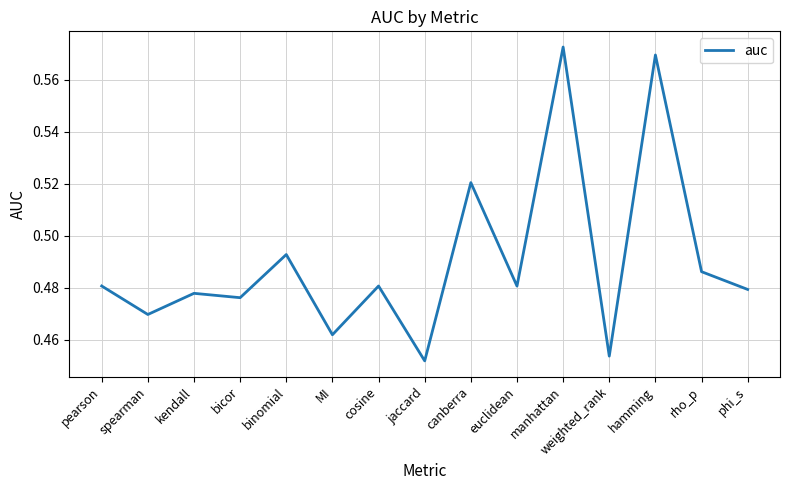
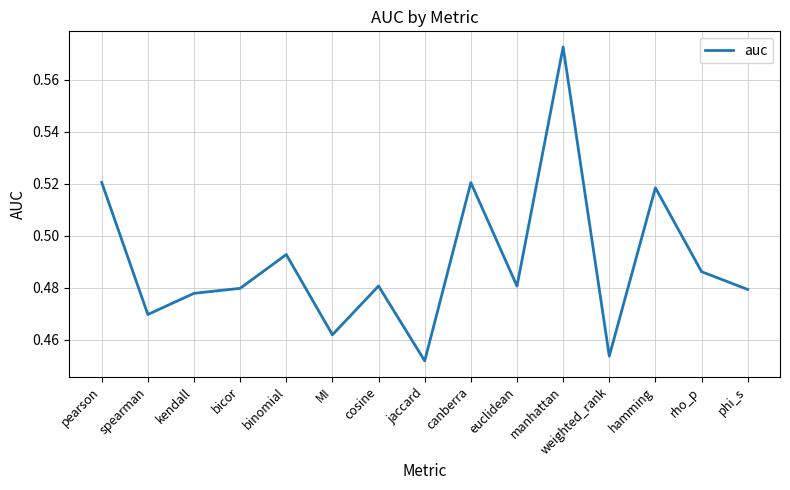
  {
-   "pearson": 0.481,
+   "pearson": 0.521,
    "spearman": 0.470,
    "kendall": 0.478,
-   "bicor": 0.476,
+   "bicor": 0.480,
    "binomial": 0.493,
    "MI": 0.462,
    "cosine": 0.481,
    "jaccard": 0.452,
    "canberra": 0.520,
    "euclidean": 0.481,
    "manhattan": 0.573,
    "weighted_rank": 0.454,
-   "hamming": 0.570,
+   "hamming": 0.518,
    "rho_p": 0.486,
    "phi_s": 0.479
  }
